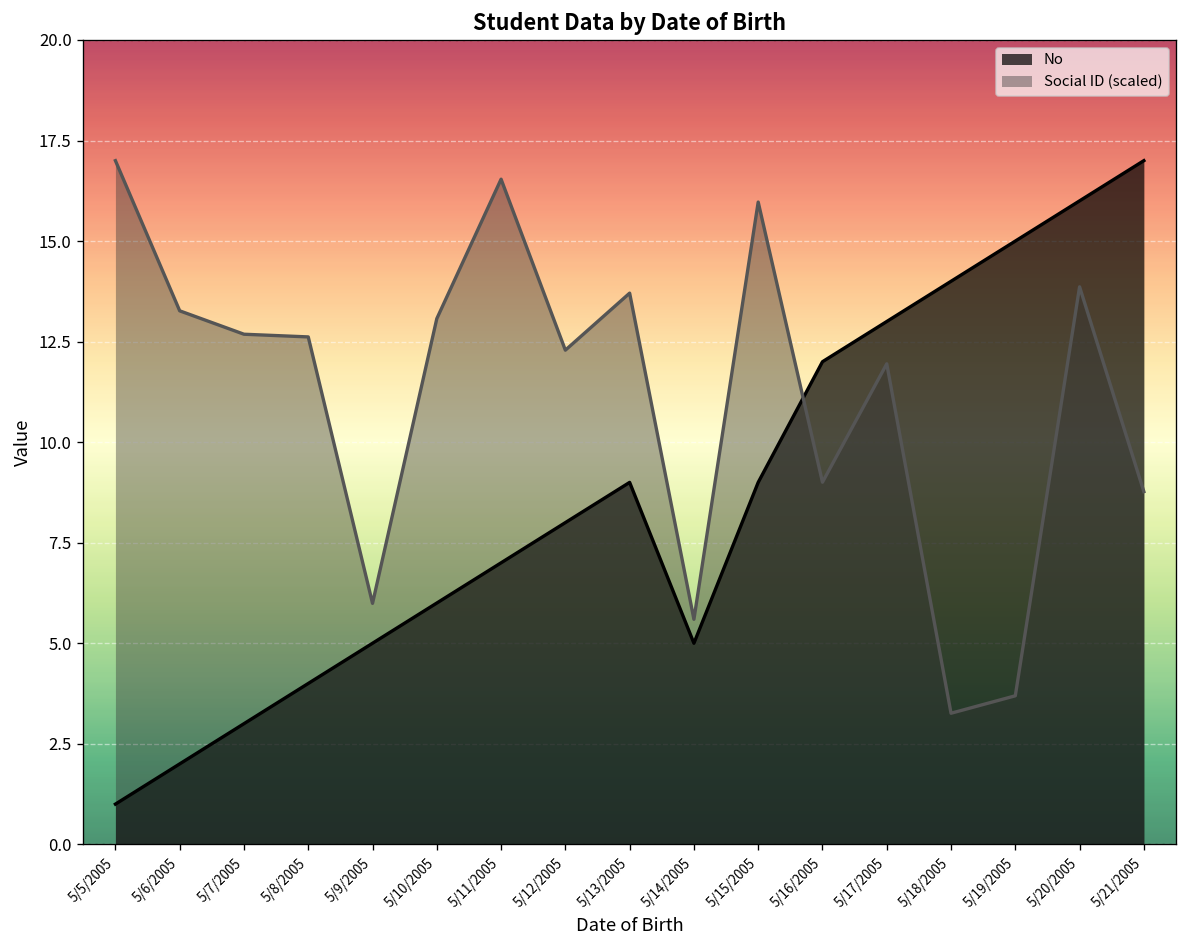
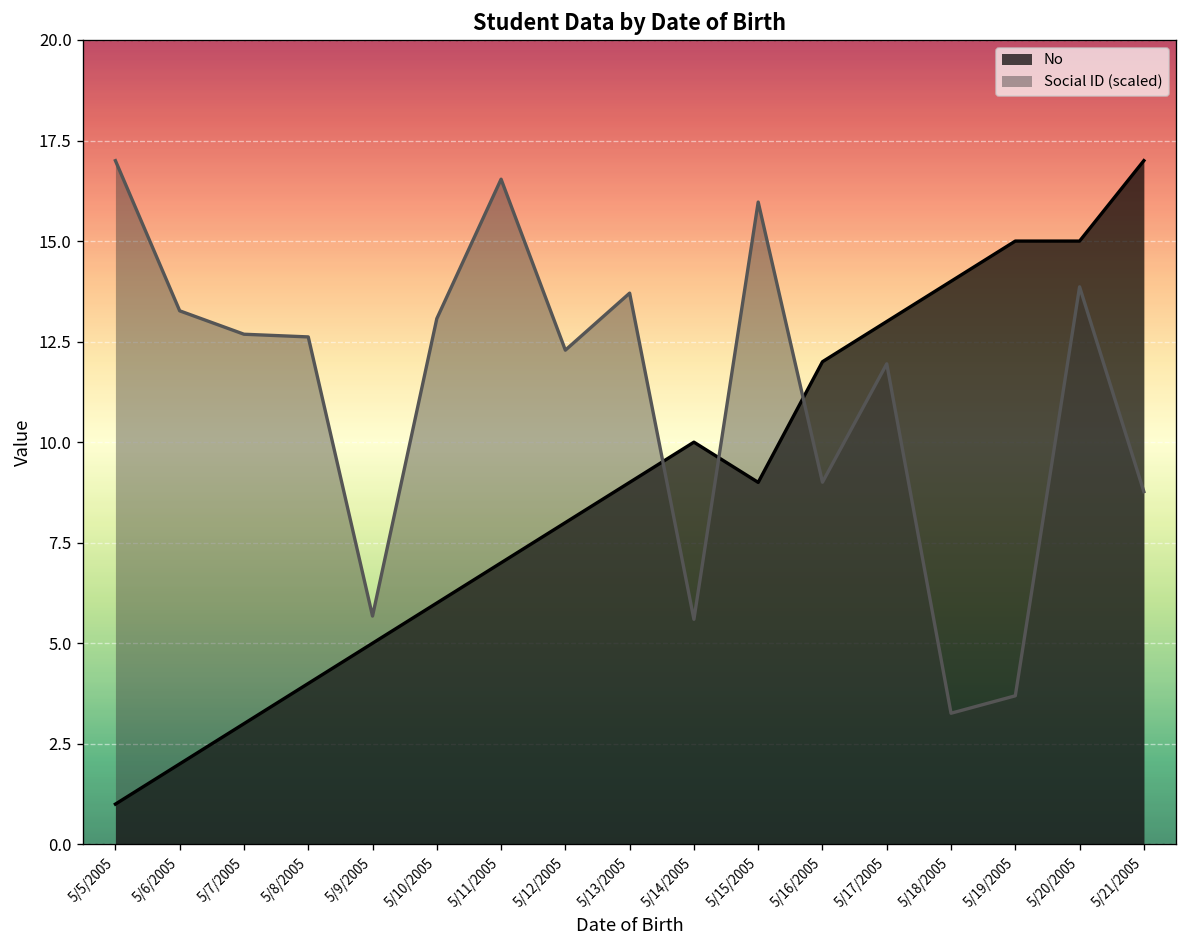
  {
    "No": {
      "5/5/2005": 1,
      "5/6/2005": 2,
      "5/7/2005": 3,
      "5/8/2005": 4,
      "5/9/2005": 5,
      "5/10/2005": 6,
      "5/11/2005": 7,
      "5/12/2005": 8,
      "5/13/2005": 9,
-     "5/14/2005": 5,
+     "5/14/2005": 10,
      "5/15/2005": 9,
      "5/16/2005": 12,
      "5/17/2005": 13,
      "5/18/2005": 14,
      "5/19/2005": 15,
-     "5/20/2005": 16,
+     "5/20/2005": 15,
      "5/21/2005": 17
    },
    "Social ID (scaled)": {
      "5/5/2005": 17.0,
      "5/6/2005": 13.3,
      "5/7/2005": 12.7,
      "5/8/2005": 12.6,
-     "5/9/2005": 6.0,
+     "5/9/2005": 5.7,
      "5/10/2005": 13.1,
      "5/11/2005": 16.5,
      "5/12/2005": 12.3,
      "5/13/2005": 13.7,
      "5/14/2005": 5.6,
      "5/15/2005": 16.0,
      "5/16/2005": 9.0,
      "5/17/2005": 11.9,
      "5/18/2005": 3.3,
      "5/19/2005": 3.7,
      "5/20/2005": 13.9,
      "5/21/2005": 8.8
    }
  }
